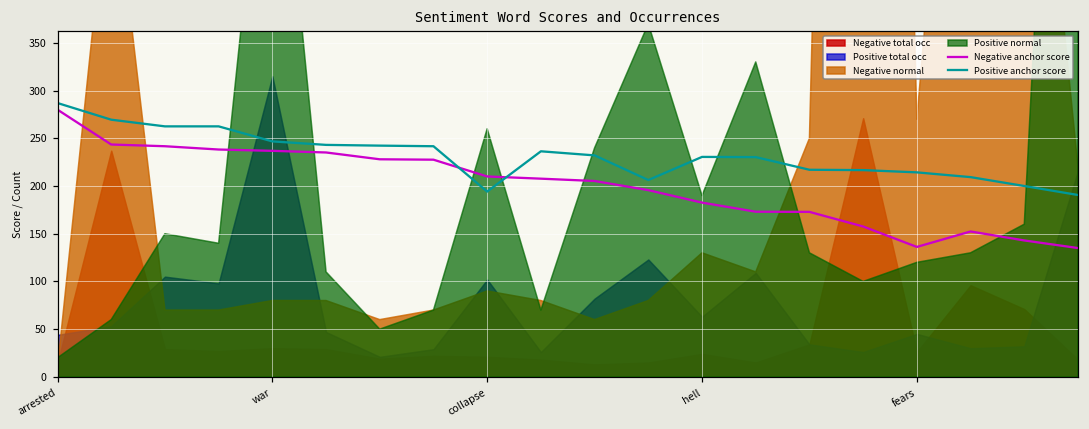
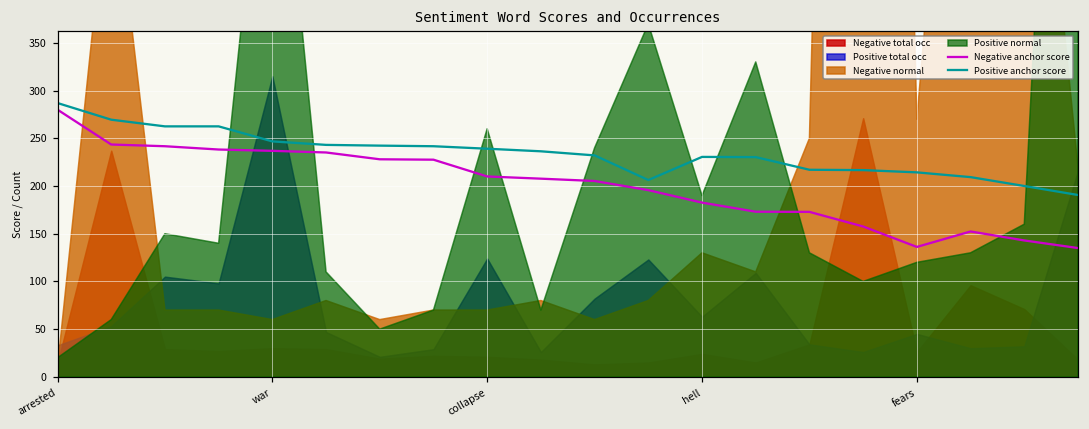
  {
    "Negative anchor score": {
      "arrested": 280,
      "war": 240,
      "collapse": 210,
      "hell": 180,
      "fears": 140
    },
    "Negative total occ": {
      "arrested": 10,
      "war": 30,
      "collapse": 20,
      "hell": 20,
      "fears": 30
    },
    "Positive total occ": {
-     "arrested": 40,
+     "arrested": 30,
      "war": 320,
-     "collapse": 100,
+     "collapse": 120,
      "hell": 60,
      "fears": 50
    },
    "Positive anchor score": {
      "arrested": 290,
      "war": 250,
-     "collapse": 190,
+     "collapse": 240,
      "hell": 230,
      "fears": 210
    },
    "Negative normal": {
      "arrested": 10,
-     "war": 80,
-     "collapse": 90,
+     "war": 60,
+     "collapse": 70,
      "hell": 130,
      "fears": 270
    },
    "Positive normal": {
      "arrested": 20,
      "collapse": 260,
      "hell": 190,
      "fears": 120
    }
  }
